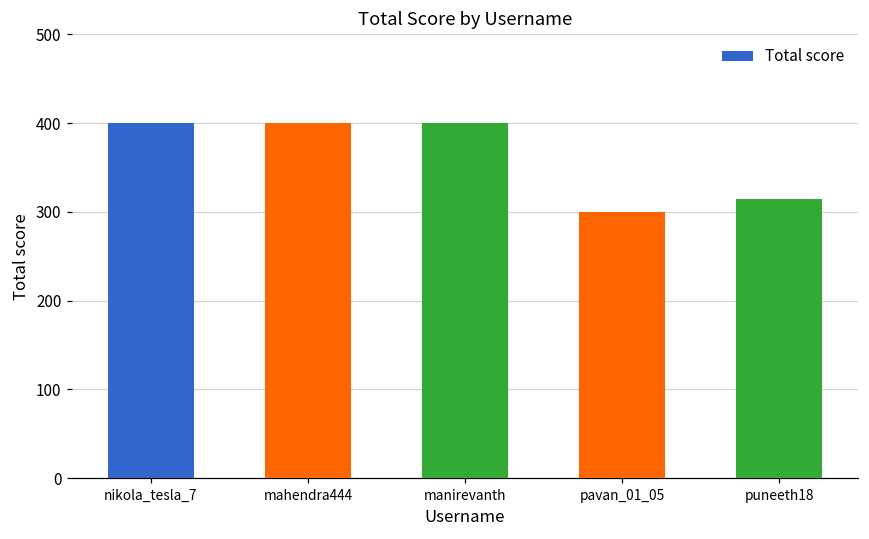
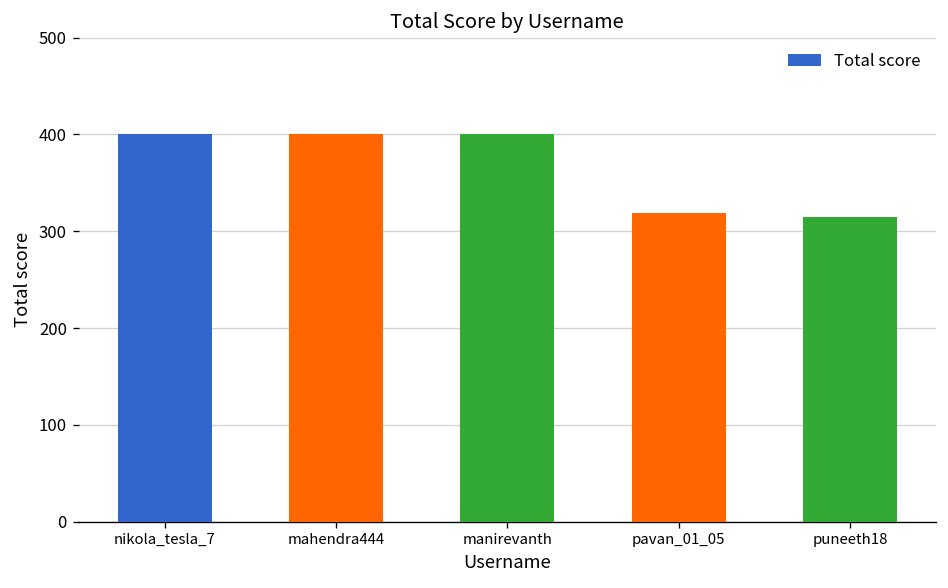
  {
    "nikola_tesla_7": 400,
    "mahendra444": 400,
    "manirevanth": 400,
-   "pavan_01_05": 300,
+   "pavan_01_05": 320,
    "puneeth18": 320
  }
